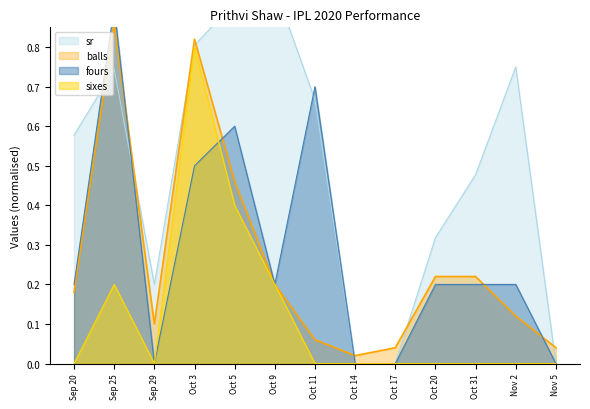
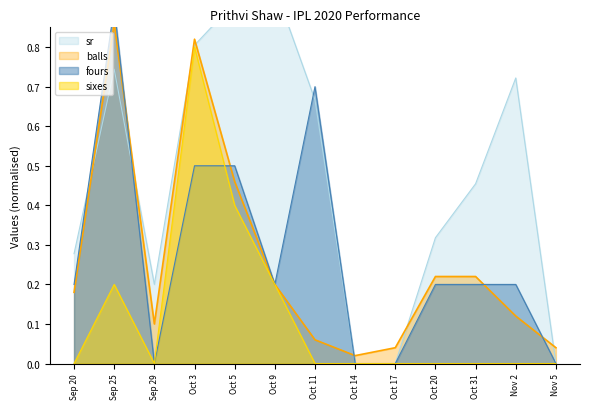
  {
    "sr": {
-     "Sep 20": 0.58,
+     "Sep 20": 0.28,
      "Sep 25": 0.74,
      "Sep 29": 0.20,
      "Oct 11": 0.67,
      "Oct 20": 0.32,
-     "Oct 31": 0.48,
-     "Nov 2": 0.75
+     "Oct 31": 0.45,
+     "Nov 2": 0.72
    },
    "fours": {
      "Sep 20": 0.20,
      "Oct 3": 0.50,
-     "Oct 5": 0.60,
+     "Oct 5": 0.50,
      "Oct 11": 0.70,
      "Oct 20": 0.20,
      "Oct 31": 0.20,
      "Nov 2": 0.20
    }
  }
